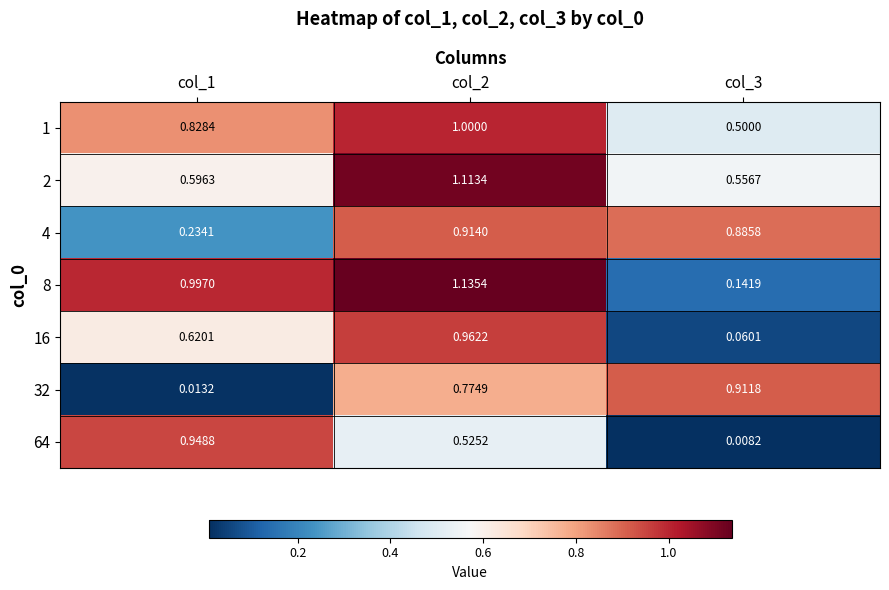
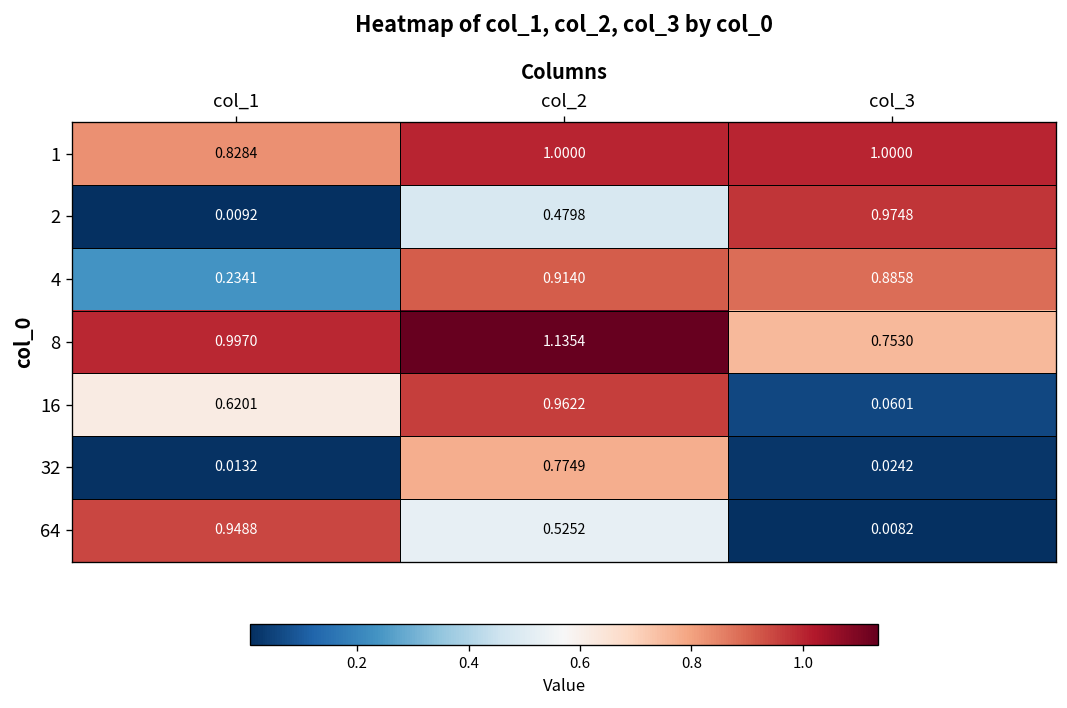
  {
    "1": {
      "col_1": 0.8284,
      "col_2": 1.0000,
-     "col_3": 0.5000
+     "col_3": 1.0000
    },
    "2": {
-     "col_1": 0.5963,
-     "col_2": 1.1134,
-     "col_3": 0.5567
+     "col_1": 0.0092,
+     "col_2": 0.4798,
+     "col_3": 0.9748
    },
    "4": {
      "col_1": 0.2341,
      "col_2": 0.9140,
      "col_3": 0.8858
    },
    "8": {
      "col_1": 0.9970,
      "col_2": 1.1354,
-     "col_3": 0.1419
+     "col_3": 0.7530
    },
    "16": {
      "col_1": 0.6201,
      "col_2": 0.9622,
      "col_3": 0.0601
    },
    "32": {
      "col_1": 0.0132,
      "col_2": 0.7749,
-     "col_3": 0.9118
+     "col_3": 0.0242
    },
    "64": {
      "col_1": 0.9488,
      "col_2": 0.5252,
      "col_3": 0.0082
    }
  }
